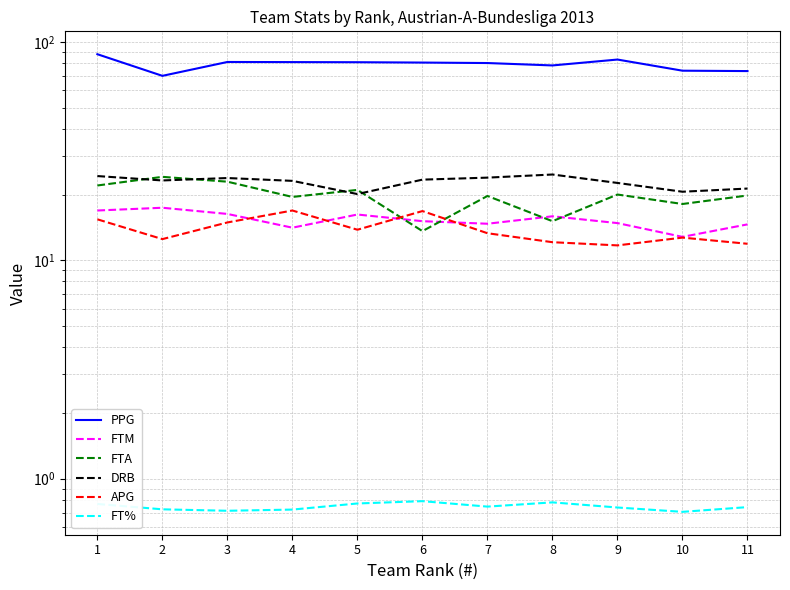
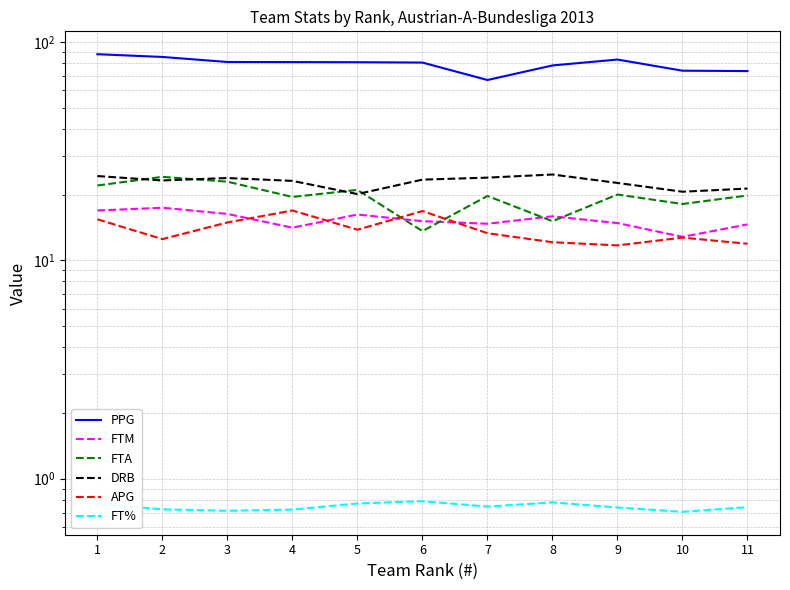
  {
    "PPG": {
      "1": 88,
-     "2": 70,
+     "2": 85,
      "3": 81,
      "4": 81,
      "5": 81,
      "6": 80,
-     "7": 80,
+     "7": 67,
      "8": 78,
      "9": 83,
      "10": 74,
      "11": 74
    },
    "FTM": {
      "1": 17,
      "2": 17,
      "3": 16,
      "4": 14,
      "5": 16,
      "6": 15,
      "7": 15,
      "8": 16,
      "9": 15,
      "11": 15
    },
    "FTA": {
      "1": 22,
      "2": 24,
      "3": 23,
      "4": 20,
      "5": 21,
      "6": 14,
      "7": 20,
      "8": 15,
      "9": 20,
      "10": 18,
      "11": 20
    },
    "DRB": {
      "1": 24,
      "2": 23,
      "3": 24,
      "4": 23,
      "5": 20,
      "6": 23,
      "7": 24,
      "8": 25,
      "9": 23,
      "10": 21,
      "11": 21
    },
    "APG": {
      "1": 15,
      "2": 13,
      "3": 15,
      "4": 17,
      "5": 14,
      "6": 17,
      "7": 13,
      "8": 12,
      "9": 12,
      "11": 12
    },
    "FT%": {
      "2": 0.72,
      "3": 0.71,
      "4": 0.72,
      "5": 0.77,
      "6": 0.79,
      "7": 0.75,
      "8": 0.78,
      "9": 0.74,
      "10": 0.71,
      "11": 0.74
    }
  }
